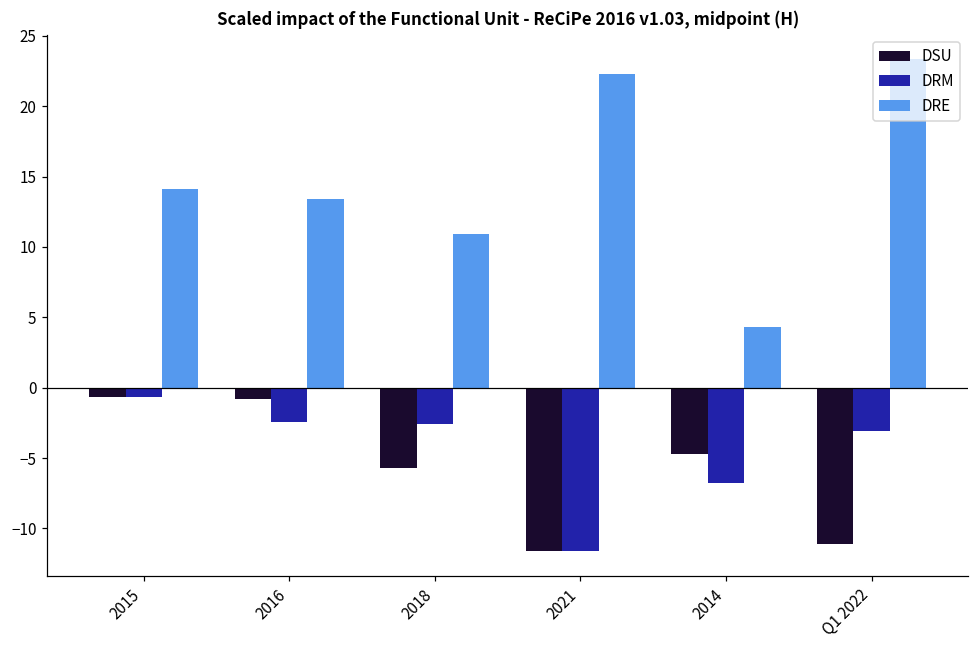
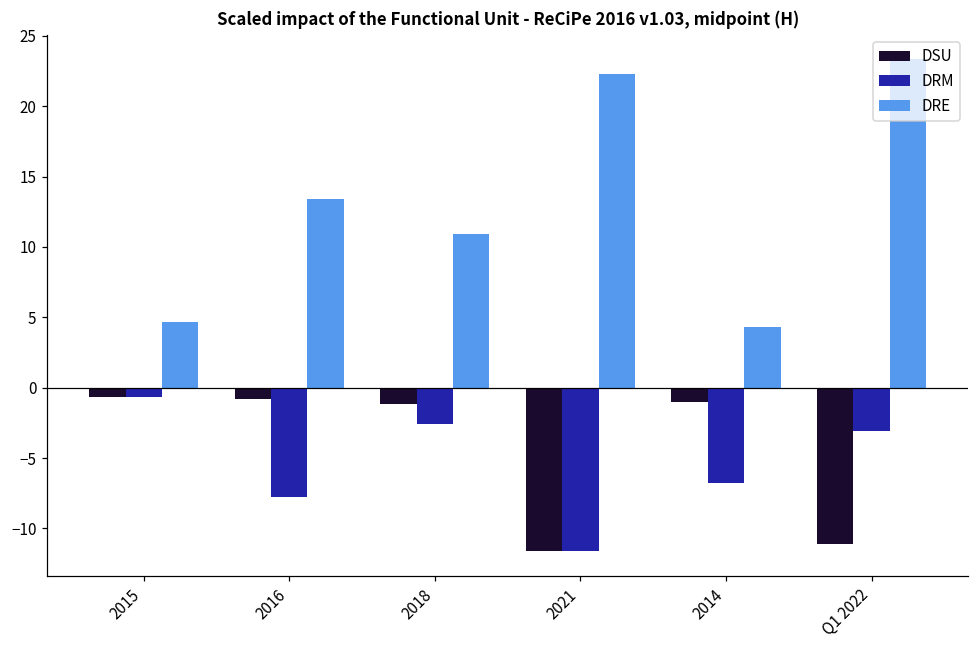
  {
    "DSU": {
      "2015": -0.6,
      "2016": -0.8,
-     "2018": -5.7,
+     "2018": -1.2,
      "2021": -11.6,
-     "2014": -4.7,
+     "2014": -1.0,
      "Q1 2022": -11.1
    },
    "DRM": {
      "2015": -0.6,
-     "2016": -2.5,
+     "2016": -7.7,
      "2018": -2.6,
      "2021": -11.6,
      "2014": -6.8,
      "Q1 2022": -3.0
    },
    "DRE": {
-     "2015": 14.1,
+     "2015": 4.7,
      "2016": 13.4,
      "2018": 10.9,
      "2021": 22.3,
      "2014": 4.3
    }
  }
